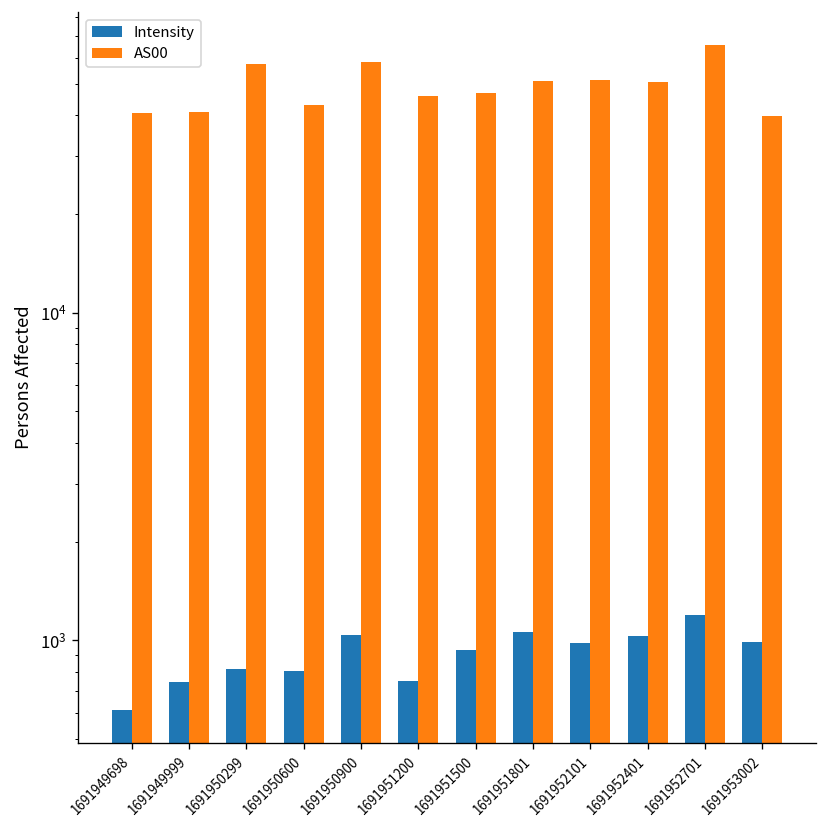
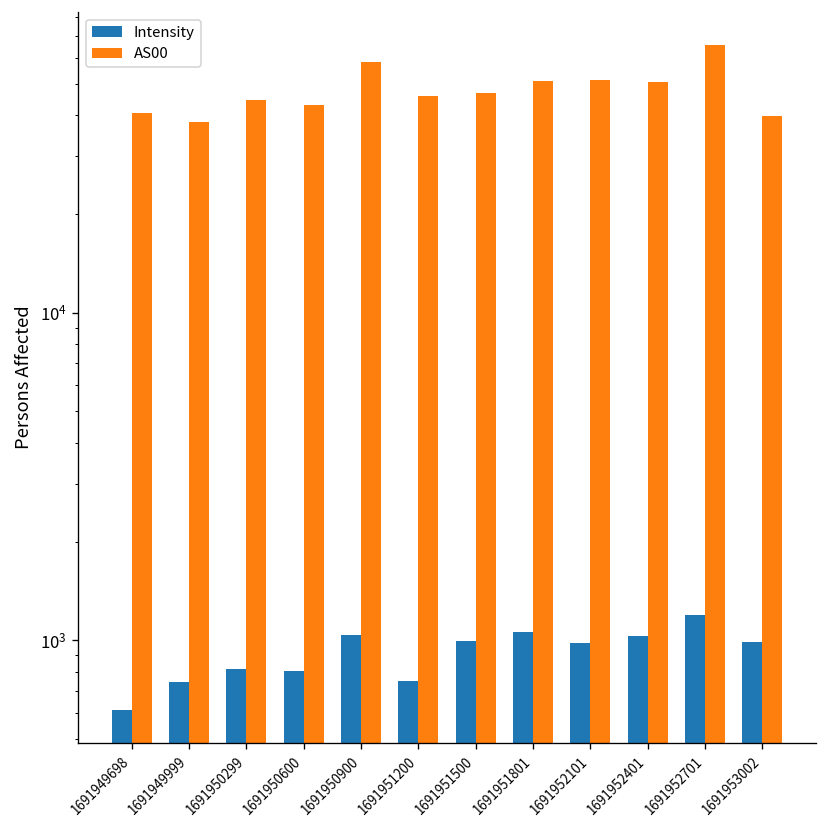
  {
    "Intensity": {
      "1691949698": 610,
      "1691949999": 750,
      "1691950299": 820,
      "1691950600": 800,
      "1691950900": 1040,
      "1691951200": 750,
-     "1691951500": 930,
+     "1691951500": 1000,
      "1691951801": 1060,
      "1691952101": 980,
      "1691952401": 1030,
      "1691952701": 1200,
      "1691953002": 990
    },
    "AS00": {
      "1691949698": 41000,
-     "1691949999": 41000,
-     "1691950299": 57000,
+     "1691949999": 38000,
+     "1691950299": 45000,
      "1691950600": 43000,
      "1691950900": 58000,
      "1691951200": 46000,
      "1691951500": 47000,
      "1691951801": 51000,
      "1691952101": 51000,
      "1691952401": 51000,
      "1691952701": 66000,
      "1691953002": 40000
    }
  }
